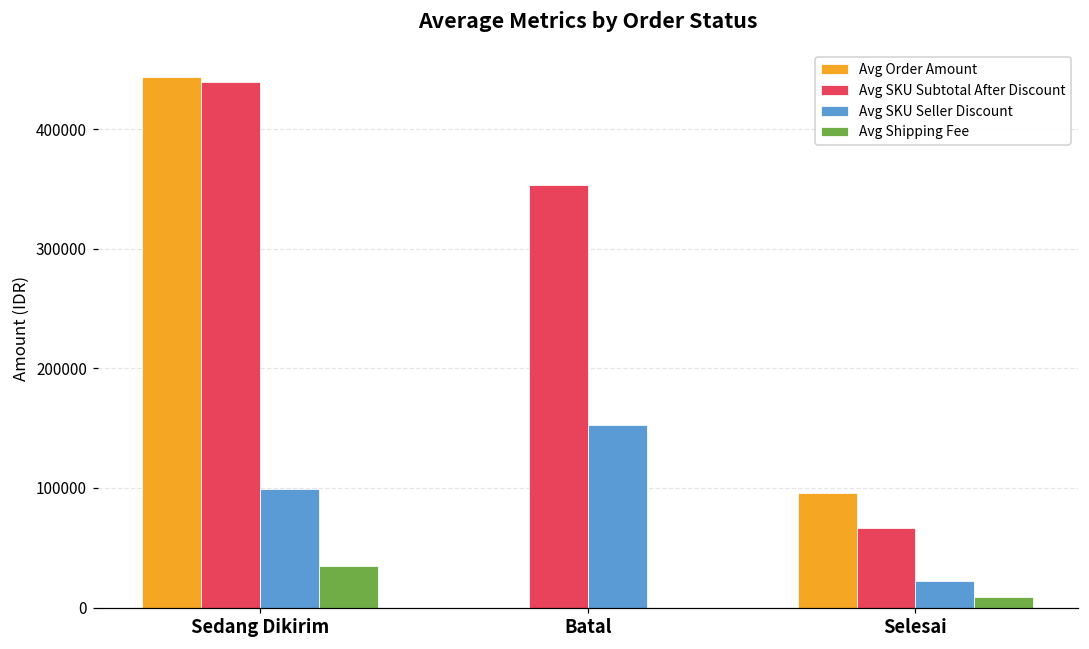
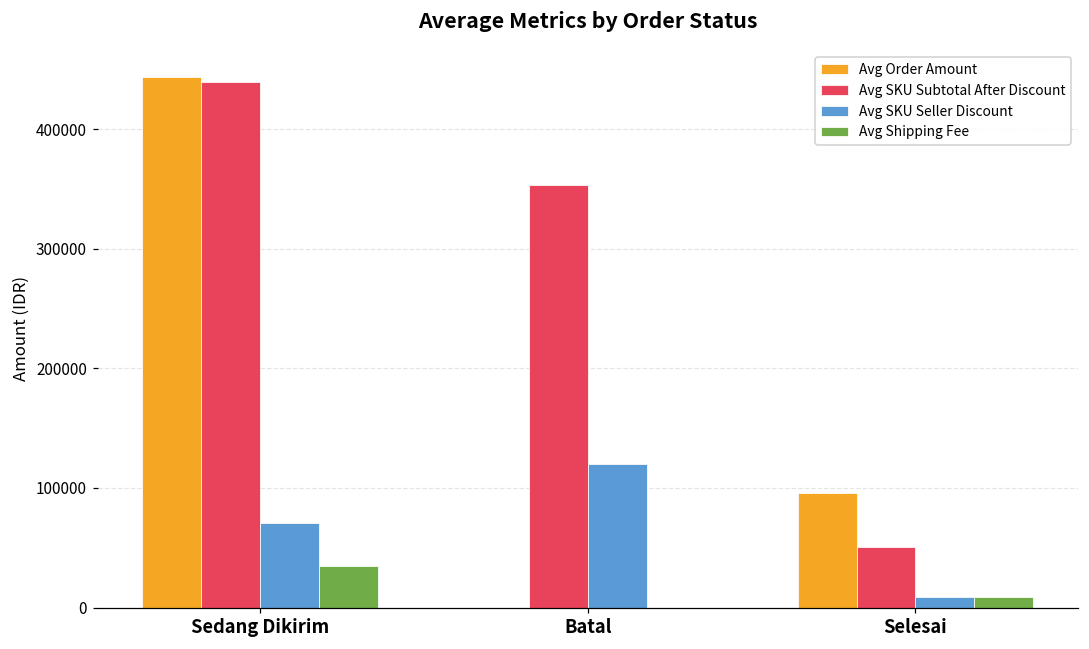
  {
    "Avg Order Amount": {
      "Sedang Dikirim": 444000,
      "Batal": 0,
      "Selesai": 96000
    },
    "Avg SKU Subtotal After Discount": {
      "Sedang Dikirim": 439000,
      "Batal": 353000,
-     "Selesai": 66000
+     "Selesai": 51000
    },
    "Avg SKU Seller Discount": {
-     "Sedang Dikirim": 99000,
-     "Batal": 153000,
-     "Selesai": 22000
+     "Sedang Dikirim": 71000,
+     "Batal": 120000,
+     "Selesai": 9000
    },
    "Avg Shipping Fee": {
      "Sedang Dikirim": 35000,
      "Batal": 0,
      "Selesai": 9000
    }
  }
